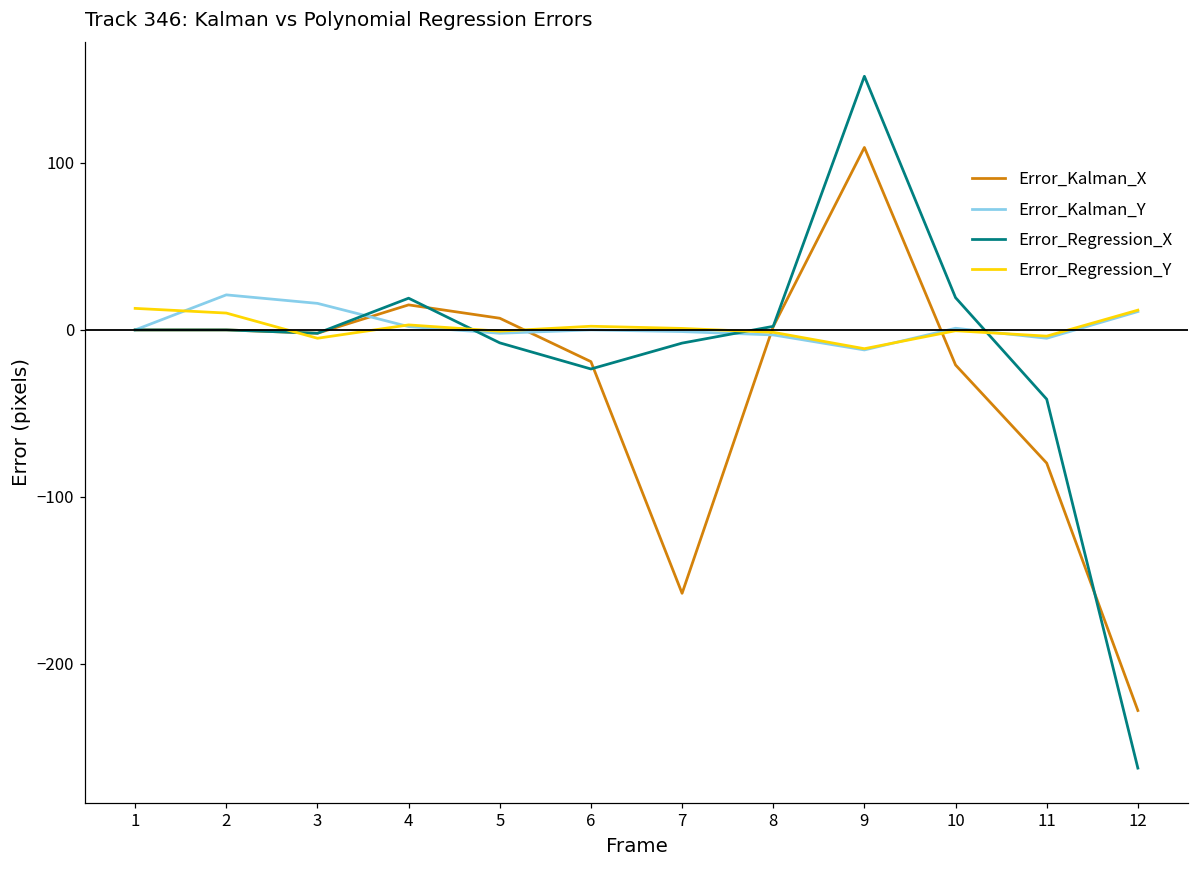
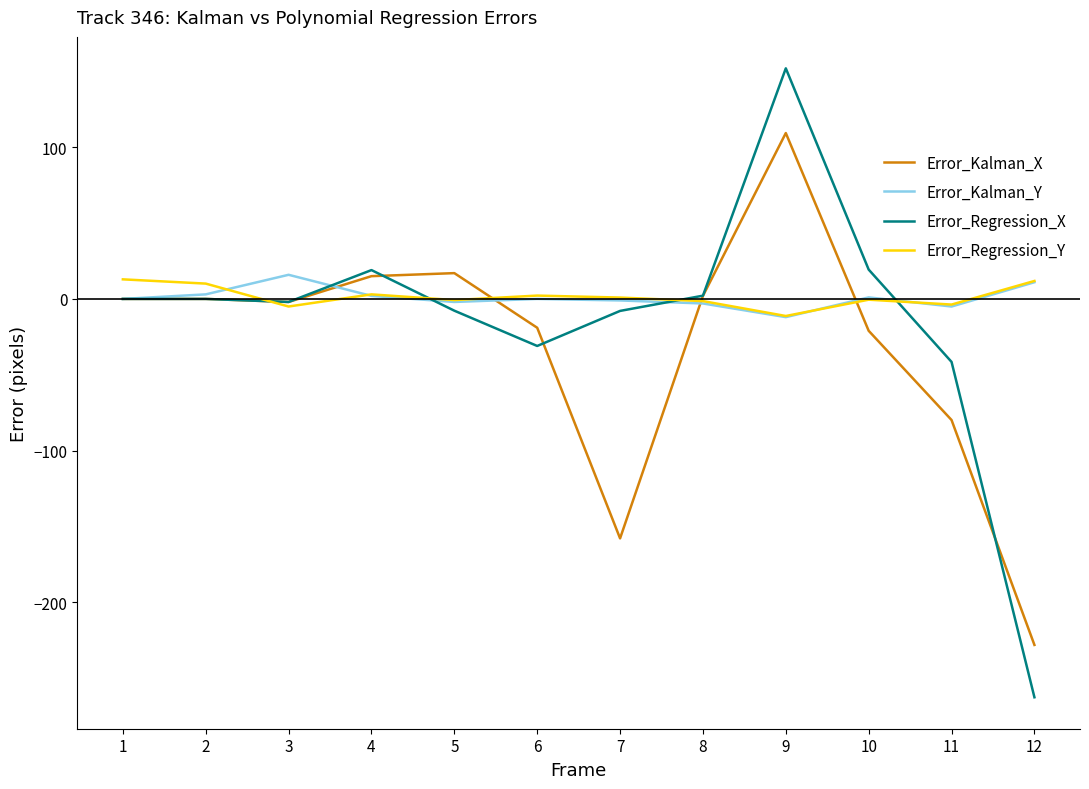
  {
    "Error_Kalman_X": {
      "4": 15,
-     "5": 7,
+     "5": 17,
      "6": -19,
      "7": -158,
      "9": 109,
      "10": -21,
      "11": -80,
      "12": -228
    },
    "Error_Kalman_Y": {
-     "2": 21,
+     "2": 3,
      "3": 16,
      "6": 0,
      "7": -1
    },
    "Error_Regression_X": {
      "4": 19,
      "5": -8,
-     "6": -23,
+     "6": -31,
      "7": -8,
      "9": 152,
      "10": 19,
      "11": -42,
      "12": -263
    },
    "Error_Regression_Y": {
      "1": 13,
      "2": 10,
      "3": -5,
      "6": 2,
      "7": 1
    }
  }
